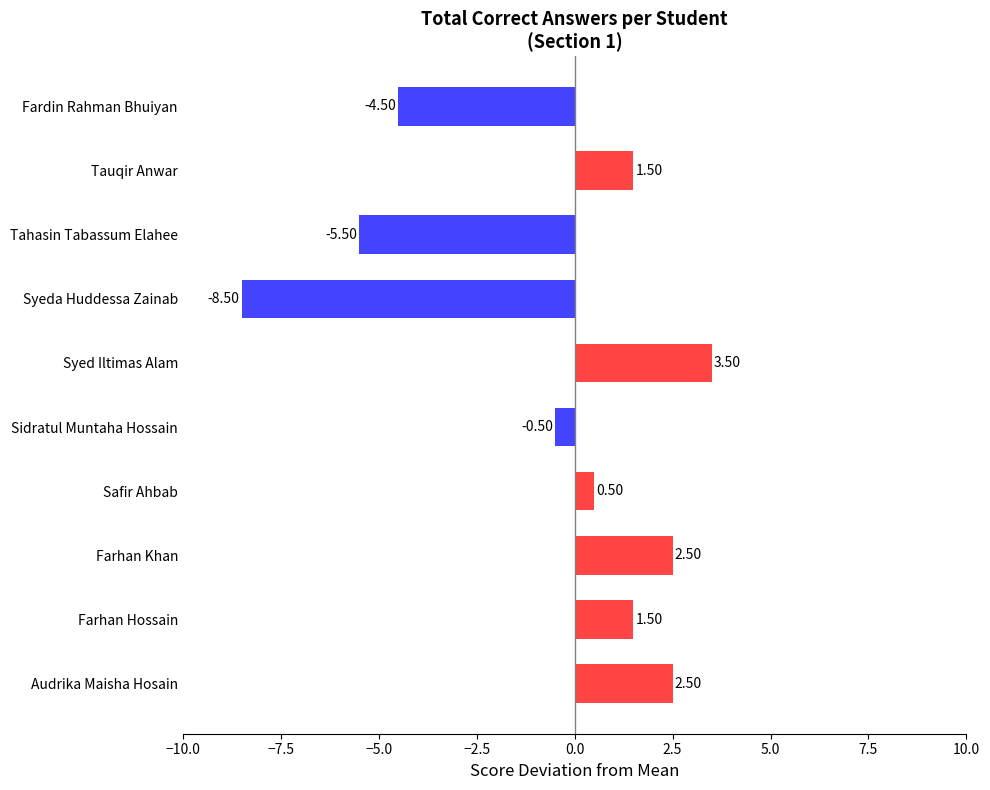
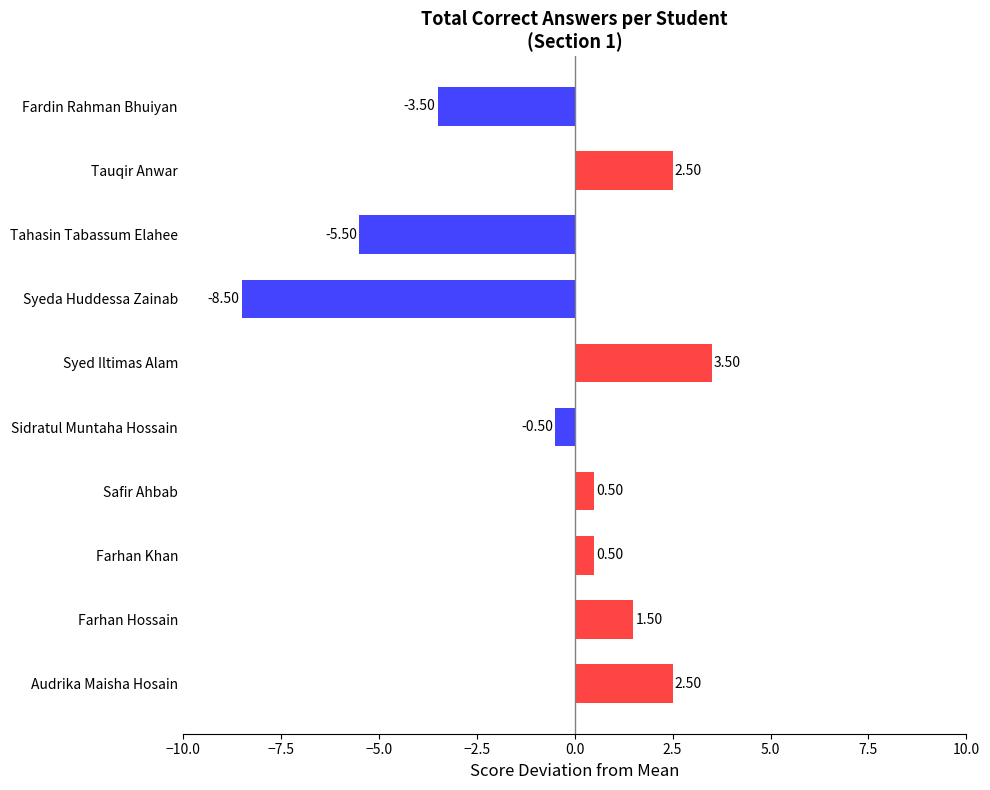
  {
-   "Fardin Rahman Bhuiyan": -4.50,
-   "Tauqir Anwar": 1.50,
+   "Fardin Rahman Bhuiyan": -3.50,
+   "Tauqir Anwar": 2.50,
    "Tahasin Tabassum Elahee": -5.50,
    "Syeda Huddessa Zainab": -8.50,
    "Syed Iltimas Alam": 3.50,
    "Sidratul Muntaha Hossain": -0.50,
    "Safir Ahbab": 0.50,
-   "Farhan Khan": 2.50,
+   "Farhan Khan": 0.50,
    "Farhan Hossain": 1.50,
    "Audrika Maisha Hosain": 2.50
  }
